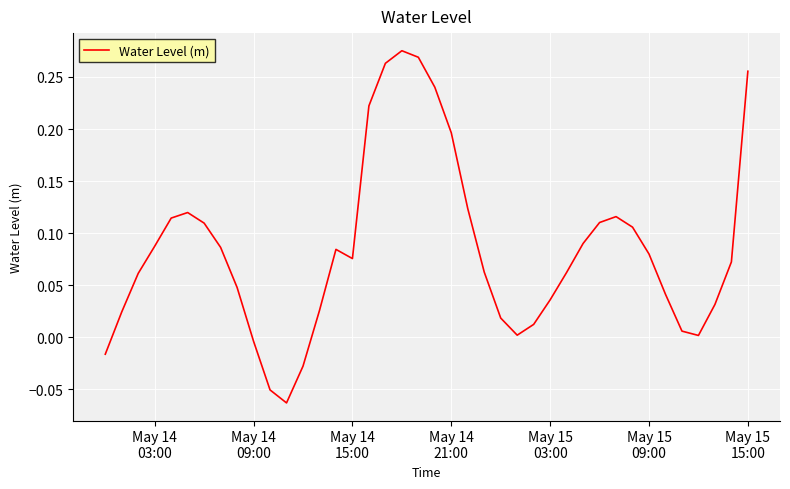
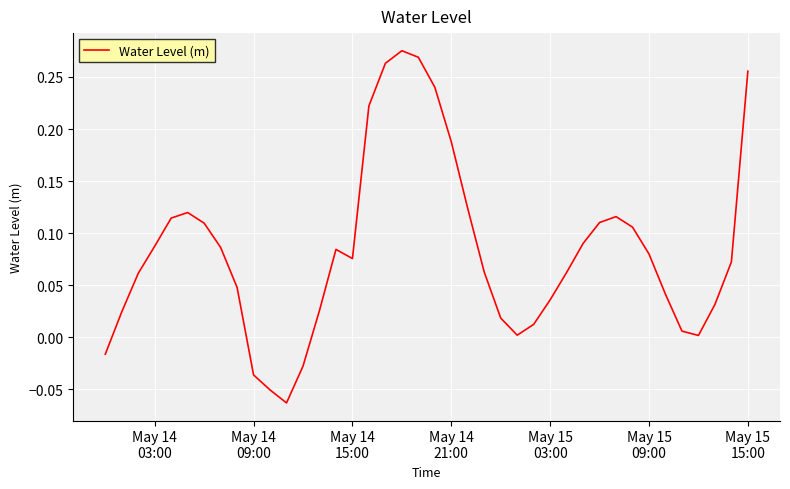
  {
    "May 14 03:00": 0.087,
-   "May 14 09:00": -0.004,
+   "May 14 09:00": -0.036,
    "May 14 15:00": 0.076,
-   "May 14 21:00": 0.196,
+   "May 14 21:00": 0.188,
    "May 15 03:00": 0.036,
    "May 15 09:00": 0.080,
    "May 15 15:00": 0.256
  }
